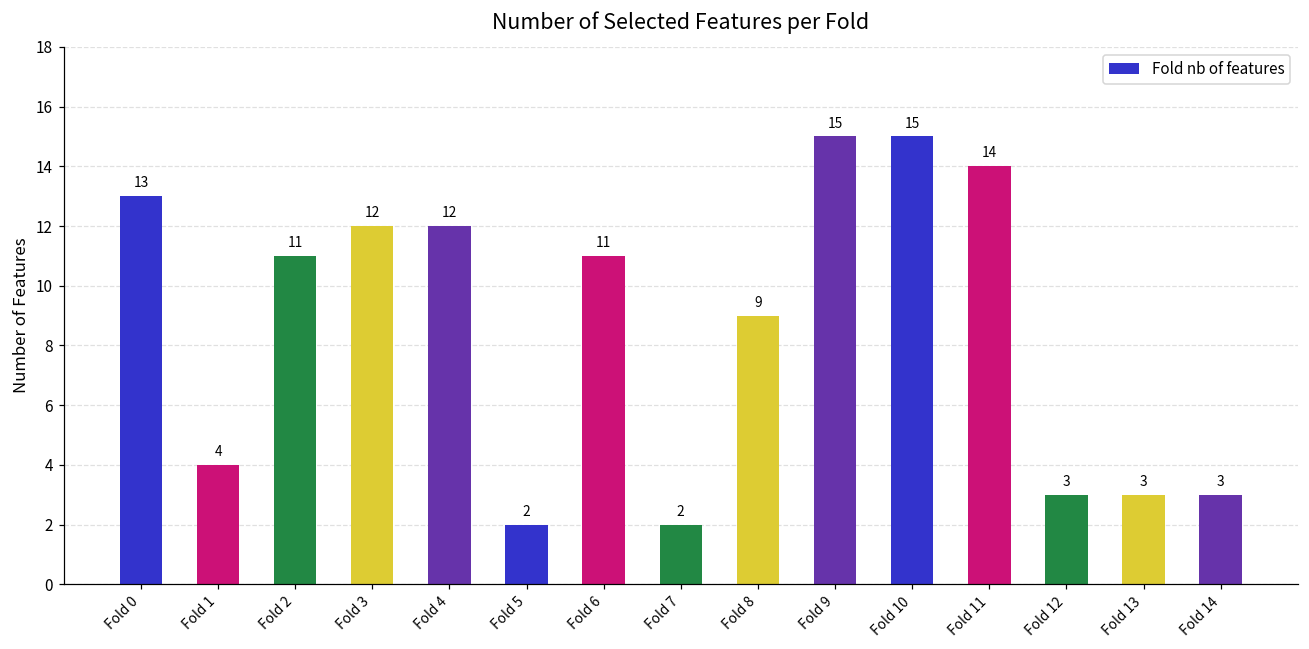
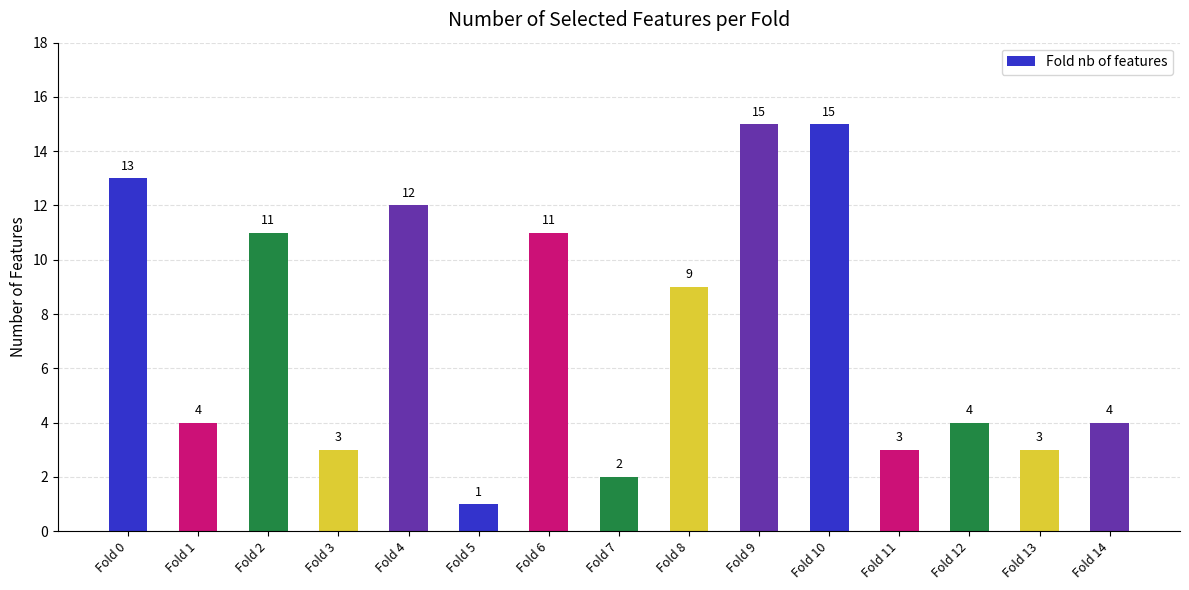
  {
    "Fold 0": 13,
    "Fold 1": 4,
    "Fold 2": 11,
-   "Fold 3": 12,
+   "Fold 3": 3,
    "Fold 4": 12,
-   "Fold 5": 2,
+   "Fold 5": 1,
    "Fold 6": 11,
    "Fold 7": 2,
    "Fold 8": 9,
    "Fold 9": 15,
    "Fold 10": 15,
-   "Fold 11": 14,
-   "Fold 12": 3,
+   "Fold 11": 3,
+   "Fold 12": 4,
    "Fold 13": 3,
-   "Fold 14": 3
+   "Fold 14": 4
  }
